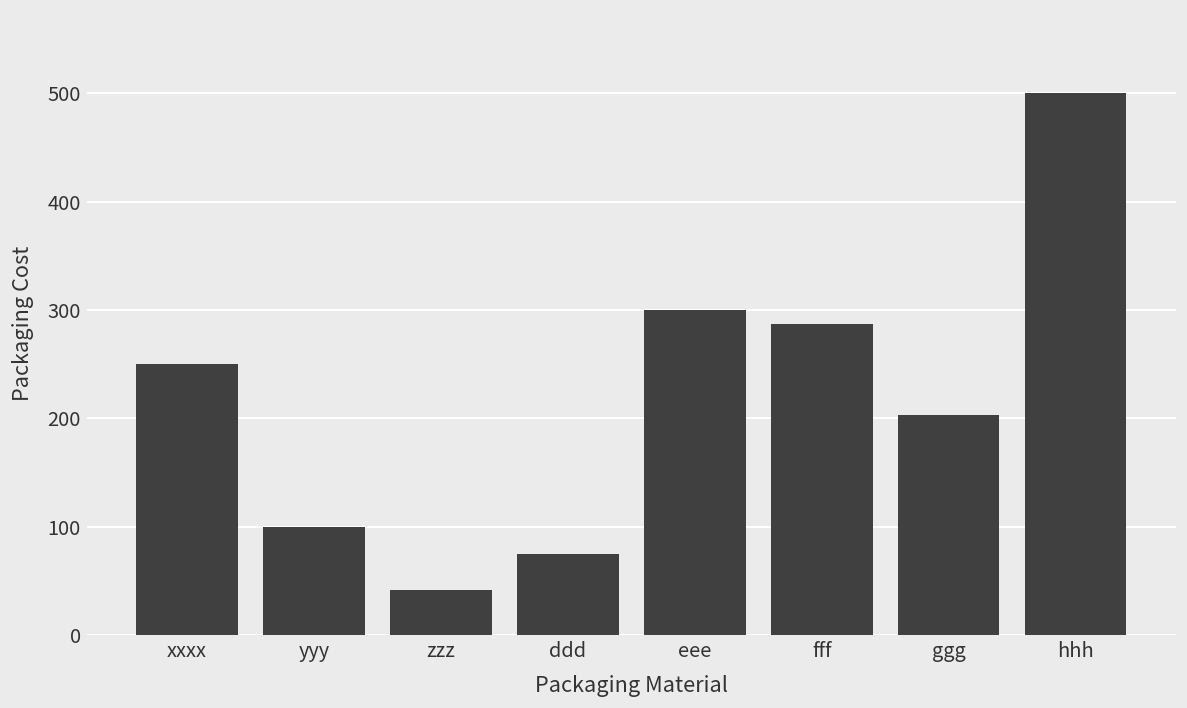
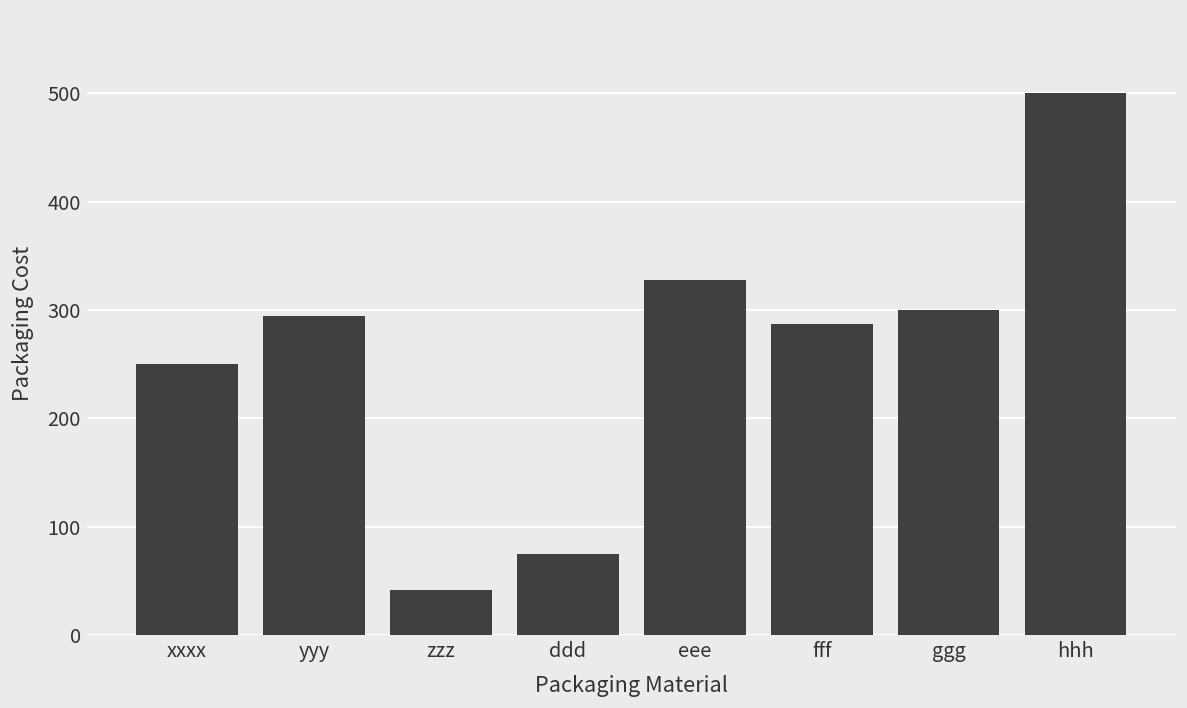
  {
    "xxxx": 250,
-   "yyy": 100,
+   "yyy": 290,
    "zzz": 40,
    "ddd": 80,
-   "eee": 300,
+   "eee": 330,
    "fff": 290,
-   "ggg": 200,
+   "ggg": 300,
    "hhh": 500
  }
